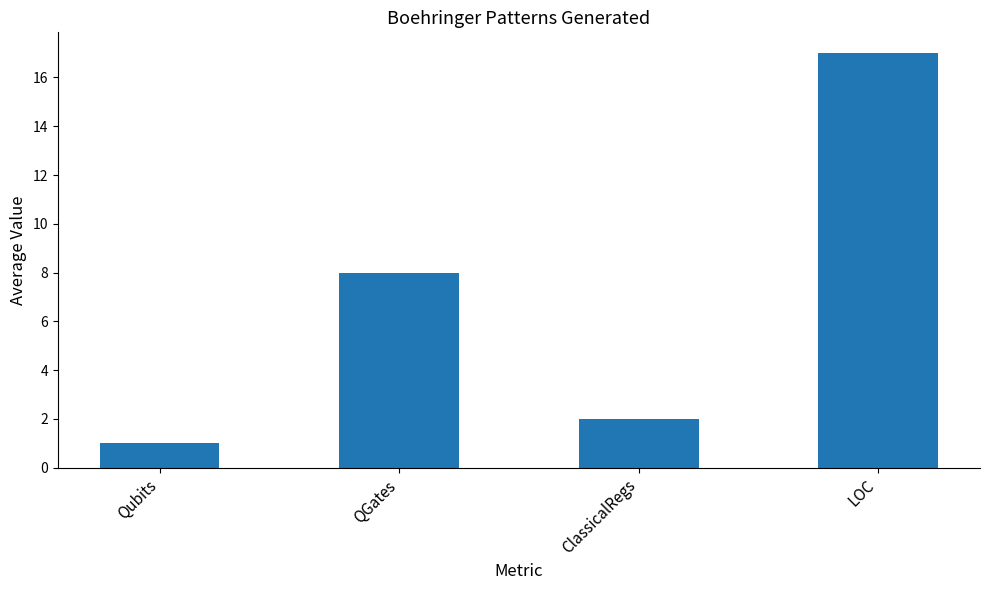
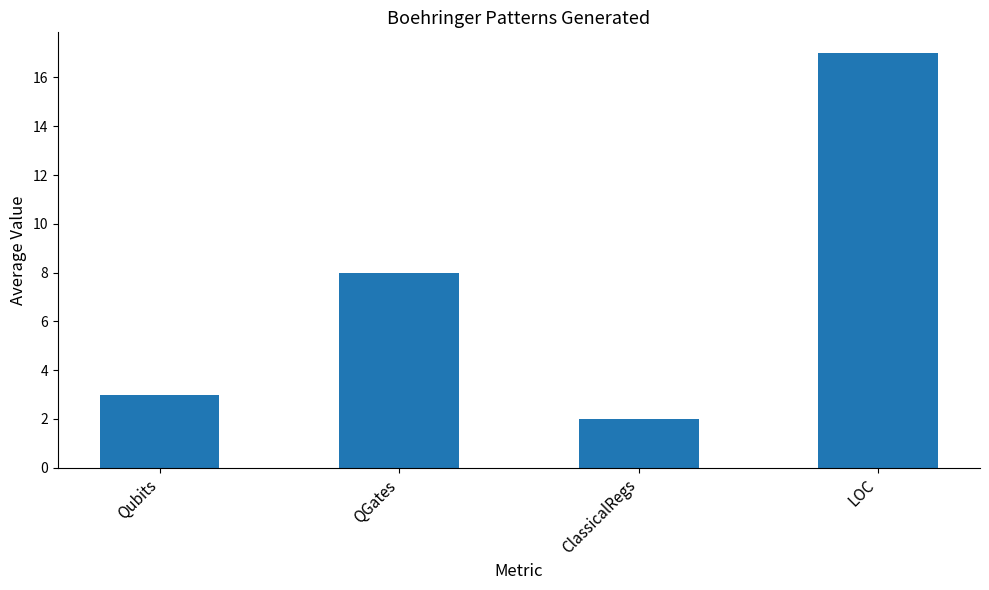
  {
-   "Qubits": 1,
+   "Qubits": 3,
    "QGates": 8,
    "ClassicalRegs": 2,
    "LOC": 17
  }
